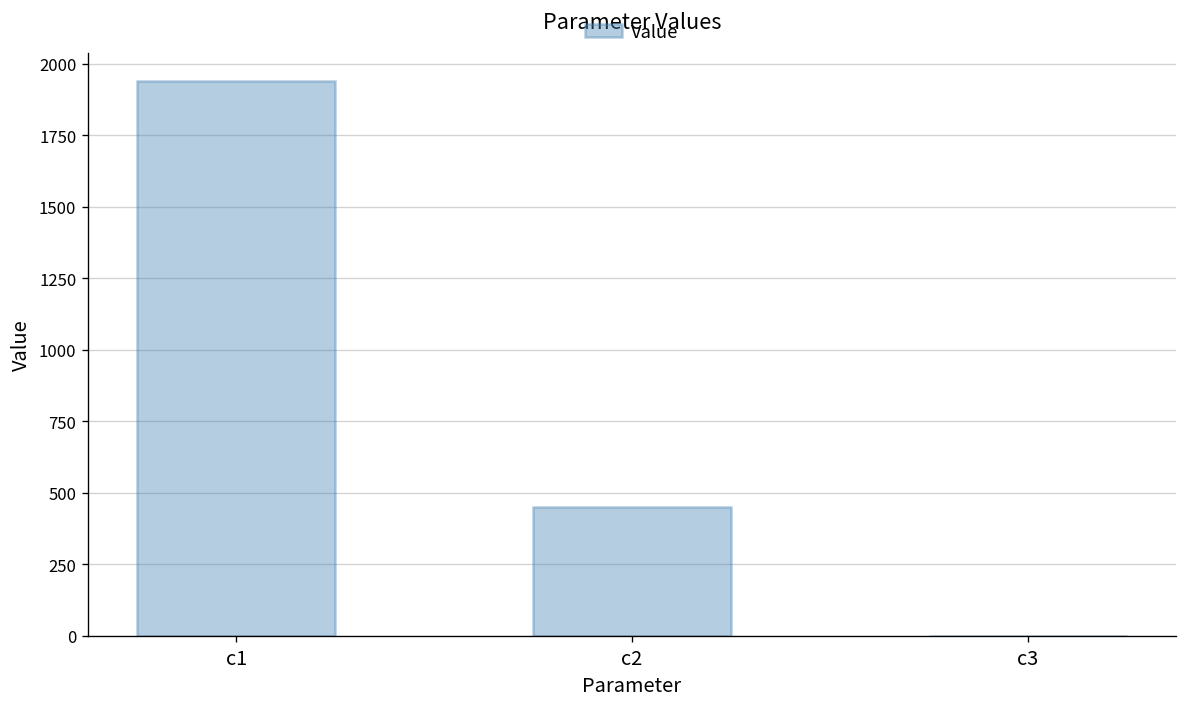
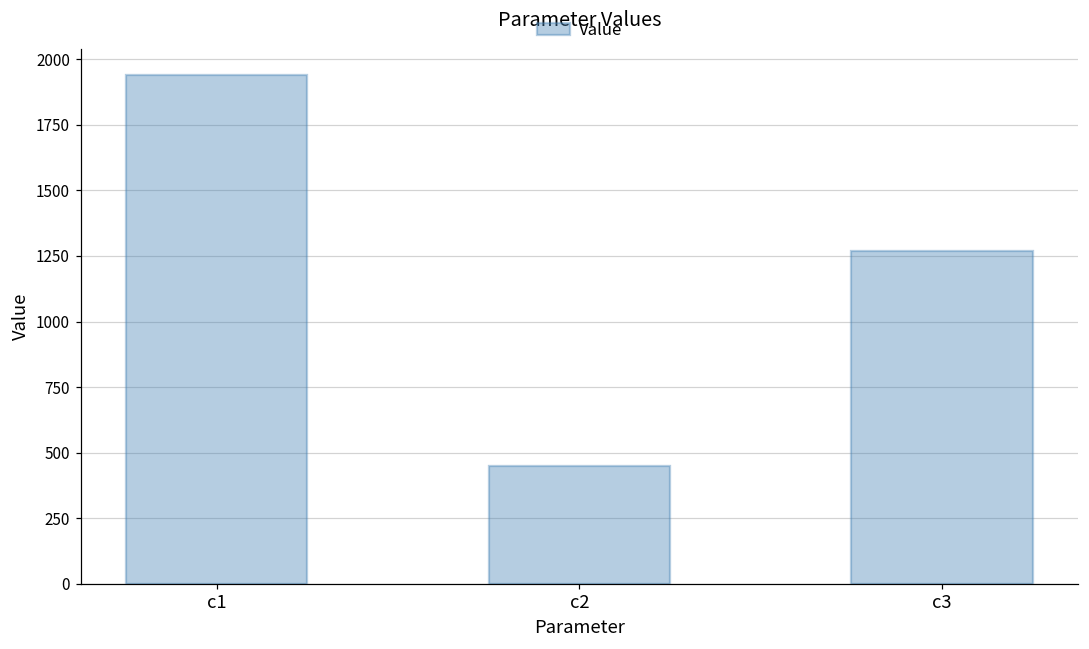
  {
    "c1": 1940,
    "c2": 450,
-   "c3": 0
+   "c3": 1270
  }
